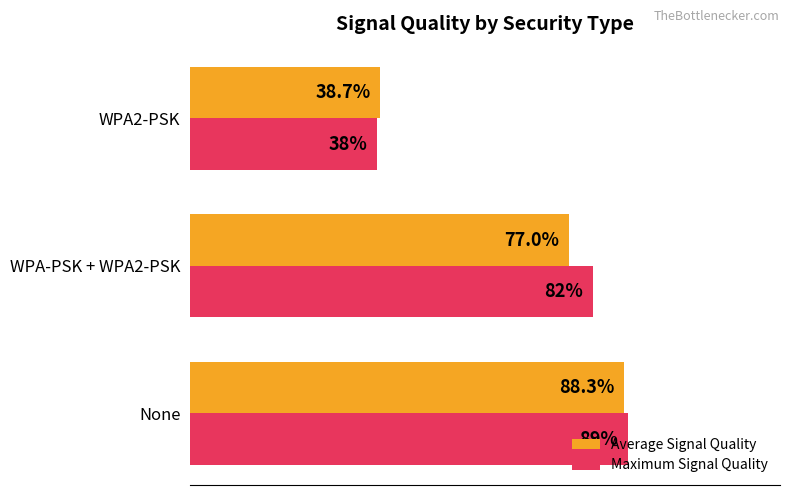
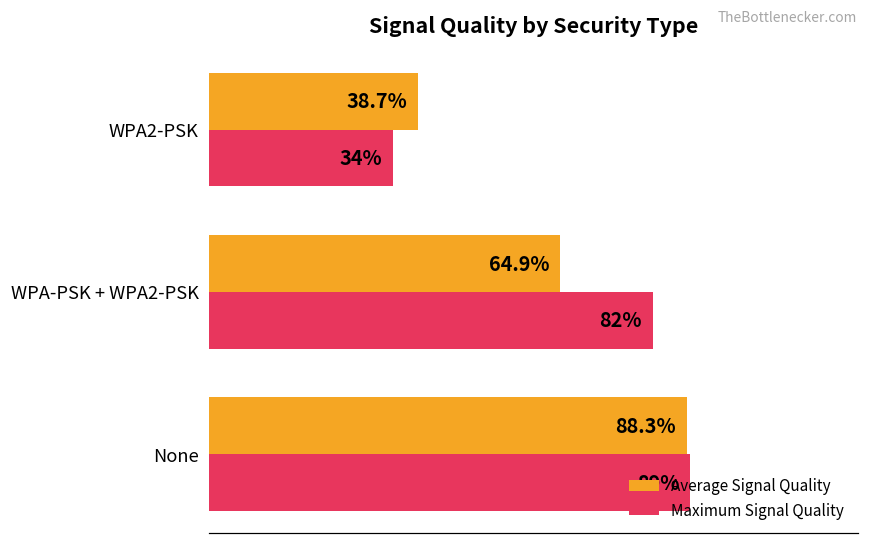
  {
    "Average Signal Quality": {
      "WPA2-PSK": "38.7%",
-     "WPA-PSK + WPA2-PSK": "77.0%",
+     "WPA-PSK + WPA2-PSK": "64.9%",
      "None": "88.3%"
    },
    "Maximum Signal Quality": {
-     "WPA2-PSK": "38%",
+     "WPA2-PSK": "34%",
      "WPA-PSK + WPA2-PSK": "82%",
      "None": "89%"
    }
  }
